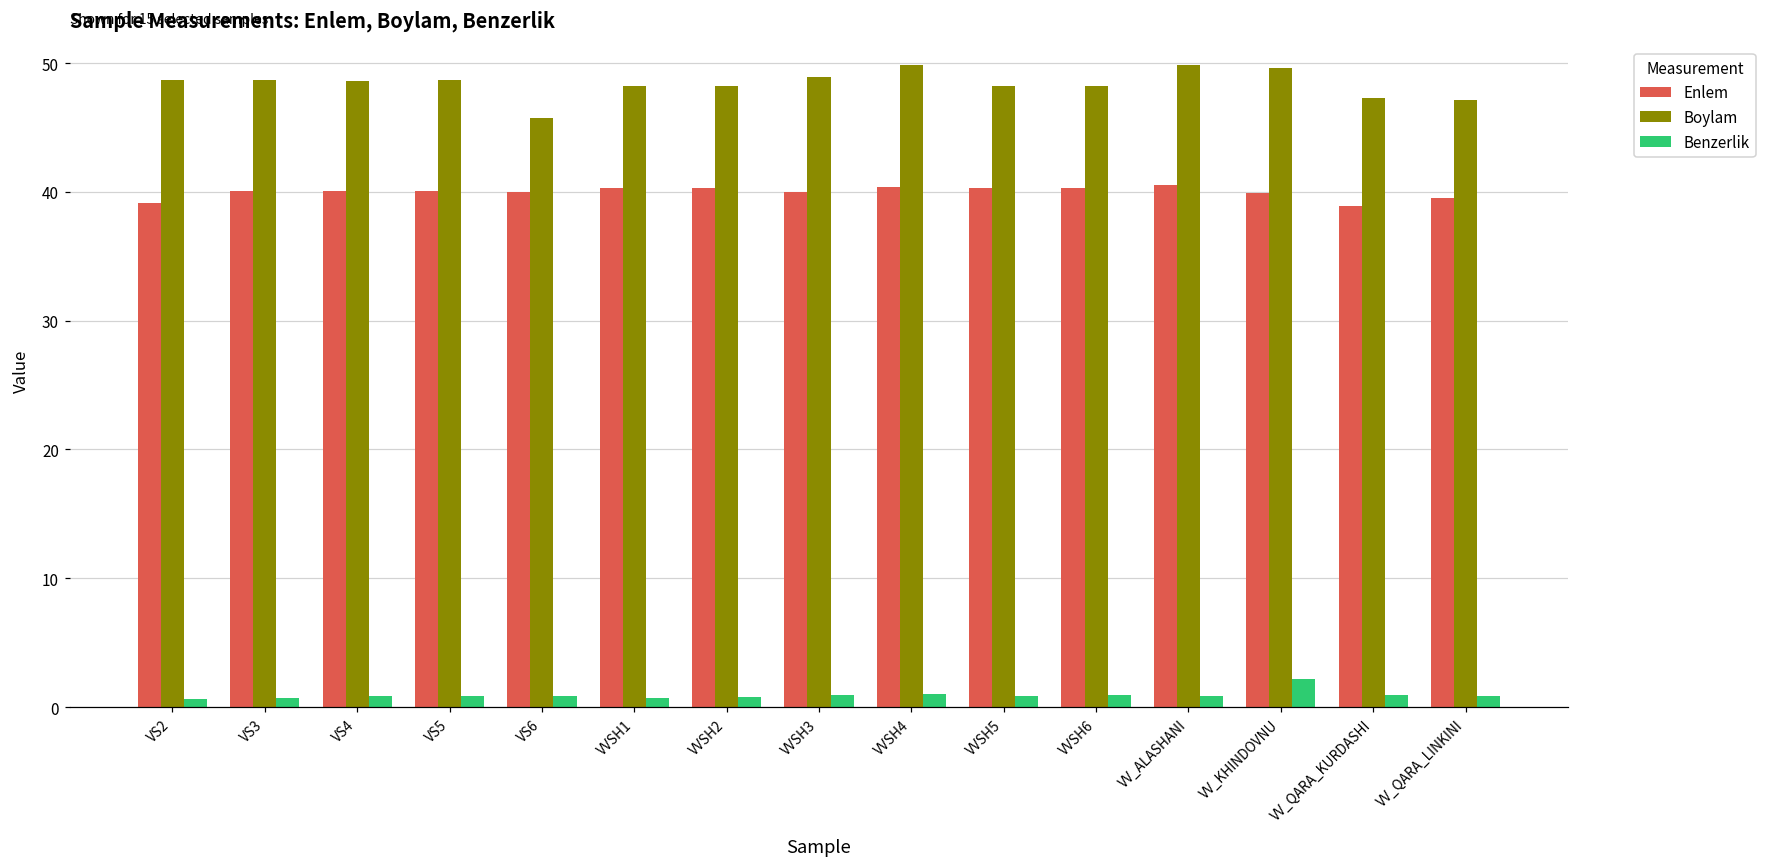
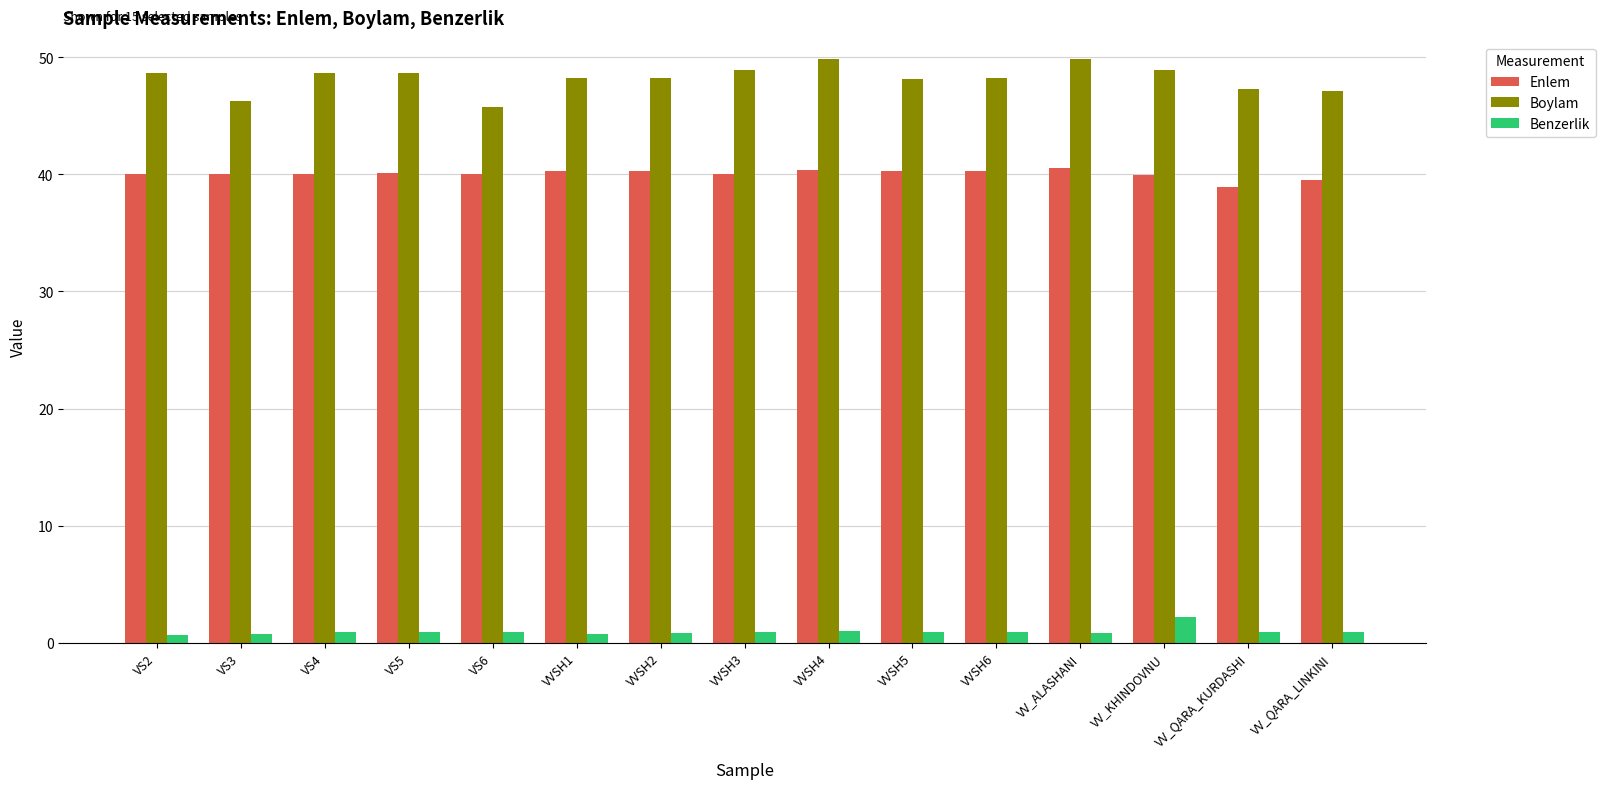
  {
    "Enlem": {
-     "VS2": 39.1,
+     "VS2": 40.1,
      "VS3": 40.1,
      "VS4": 40.1,
      "VS5": 40.1,
      "VS6": 40.0,
      "VVSH1": 40.3,
      "VVSH2": 40.3,
      "VVSH3": 40.0,
      "VVSH4": 40.4,
      "VVSH5": 40.3,
      "VVSH6": 40.3,
      "VV_ALASHANI": 40.5,
      "VV_KHINDOVNU": 39.9,
      "VV_QARA_KURDASHI": 38.9,
      "VV_QARA_LINKINI": 39.5
    },
    "Boylam": {
      "VS2": 48.7,
-     "VS3": 48.7,
+     "VS3": 46.3,
      "VS4": 48.7,
      "VS5": 48.7,
      "VS6": 45.8,
      "VVSH1": 48.2,
      "VVSH2": 48.2,
      "VVSH3": 48.9,
      "VVSH4": 49.8,
      "VVSH5": 48.2,
      "VVSH6": 48.2,
      "VV_ALASHANI": 49.9,
-     "VV_KHINDOVNU": 49.6,
+     "VV_KHINDOVNU": 48.9,
      "VV_QARA_KURDASHI": 47.3,
      "VV_QARA_LINKINI": 47.2
    },
    "Benzerlik": {
      "VS2": 0.6,
      "VS3": 0.7,
      "VS4": 0.9,
      "VS5": 0.9,
      "VS6": 0.9,
      "VVSH1": 0.7,
      "VVSH2": 0.8,
      "VVSH3": 0.9,
      "VVSH4": 1.0,
      "VVSH5": 0.9,
      "VVSH6": 0.9,
      "VV_ALASHANI": 0.9,
      "VV_KHINDOVNU": 2.2,
      "VV_QARA_KURDASHI": 0.9,
      "VV_QARA_LINKINI": 0.9
    }
  }
